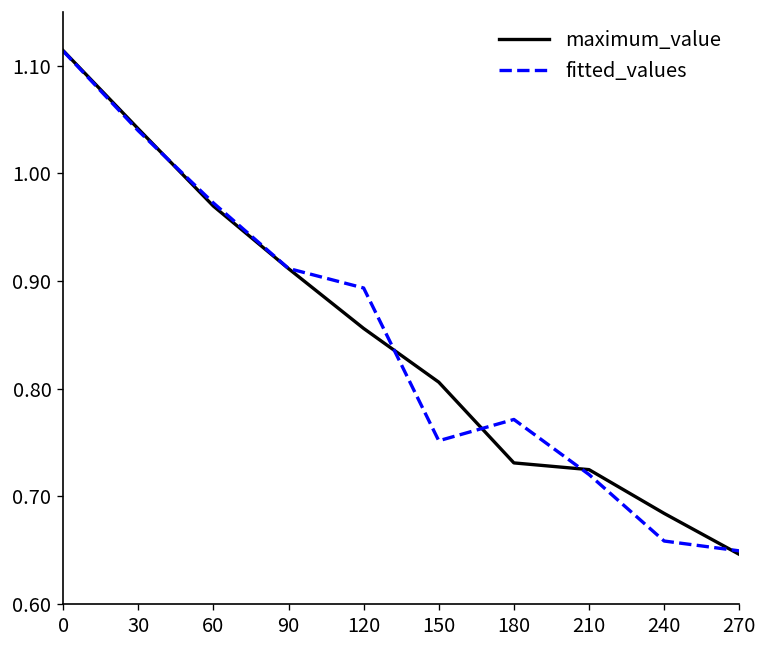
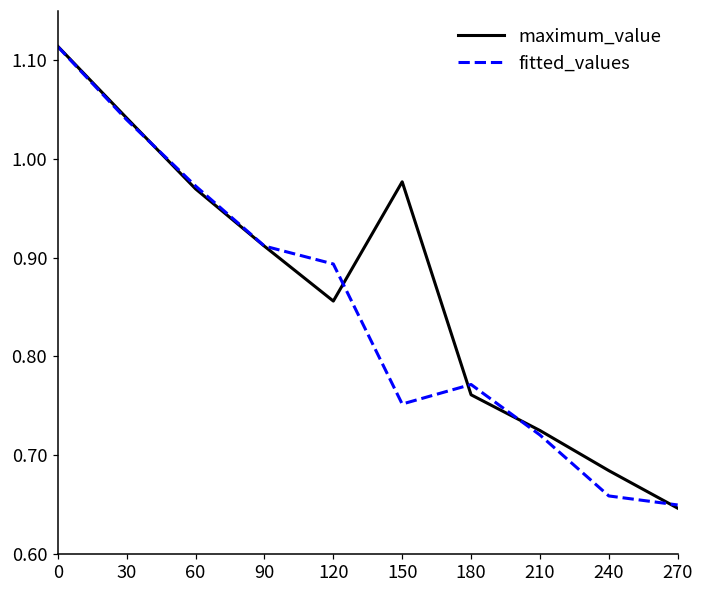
  {
    "maximum_value": {
      "60": 0.97,
      "120": 0.86,
-     "150": 0.81,
-     "180": 0.73,
+     "150": 0.98,
+     "180": 0.76,
      "210": 0.72,
      "240": 0.68,
      "270": 0.65
    },
    "fitted_values": {
      "60": 0.97,
      "120": 0.89,
      "150": 0.75,
      "180": 0.77,
      "210": 0.72,
      "240": 0.66,
      "270": 0.65
    }
  }
